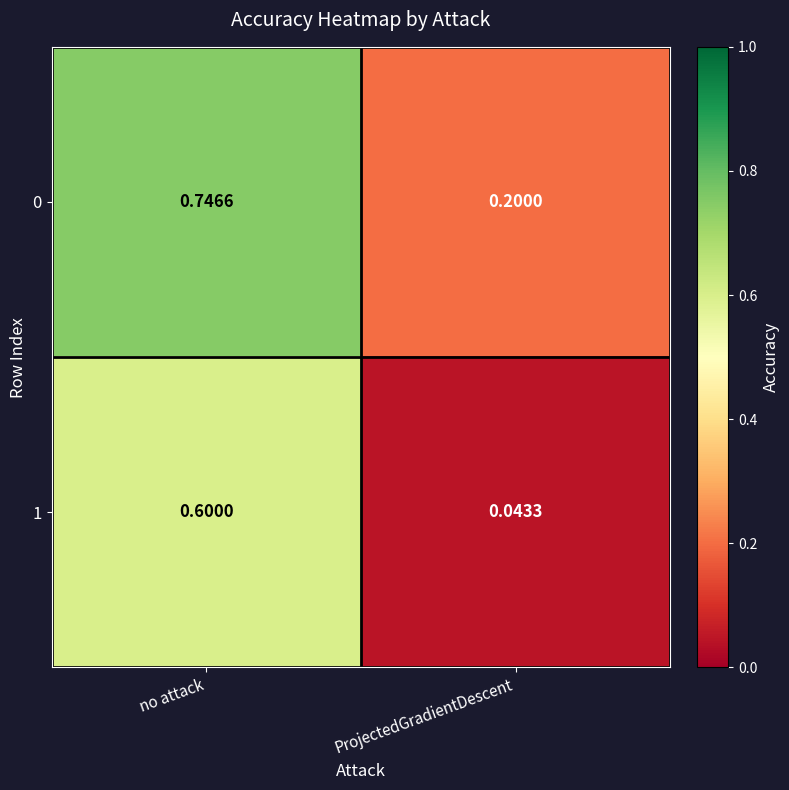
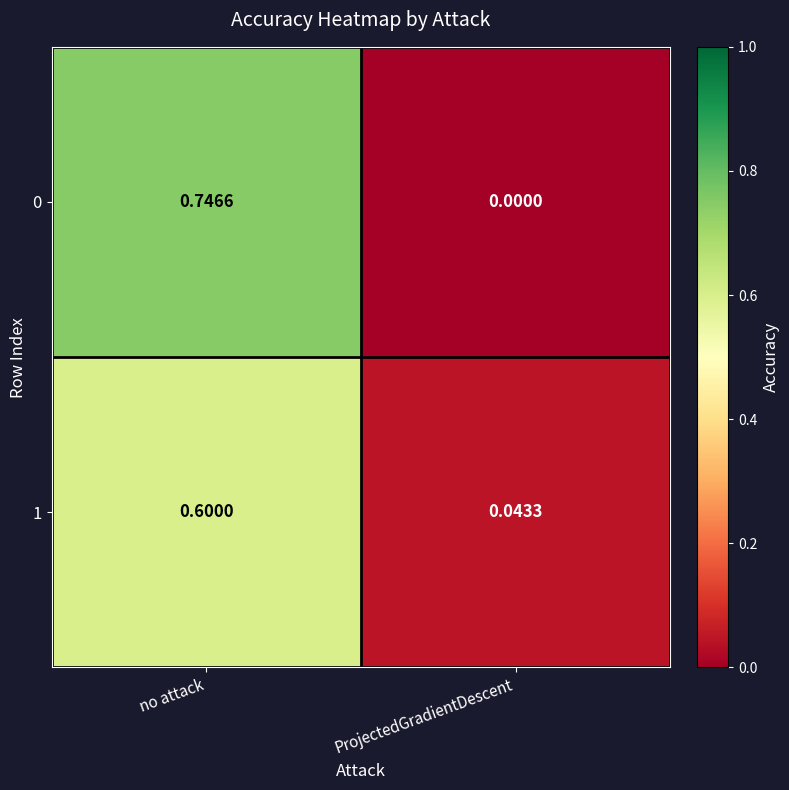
  {
    "0": {
      "no attack": 0.7466,
-     "ProjectedGradientDescent": 0.2000
+     "ProjectedGradientDescent": 0.0000
    },
    "1": {
      "no attack": 0.6000,
      "ProjectedGradientDescent": 0.0433
    }
  }
